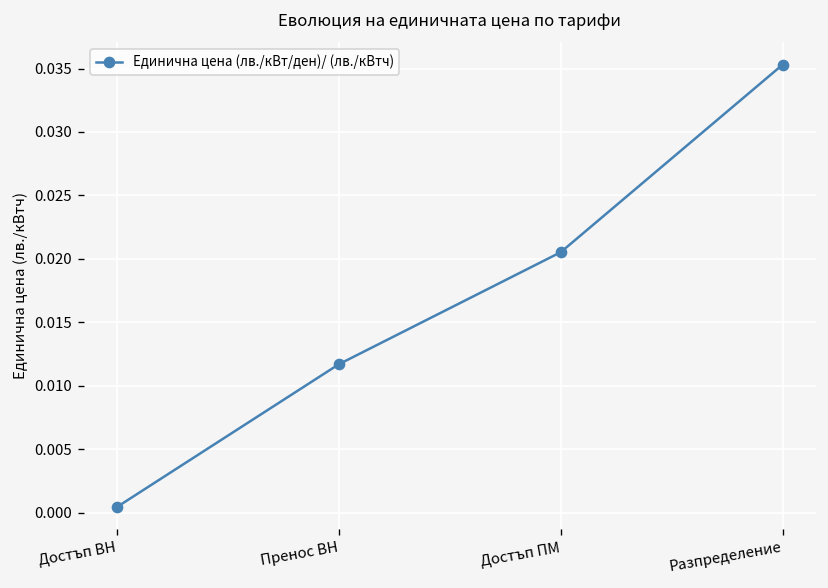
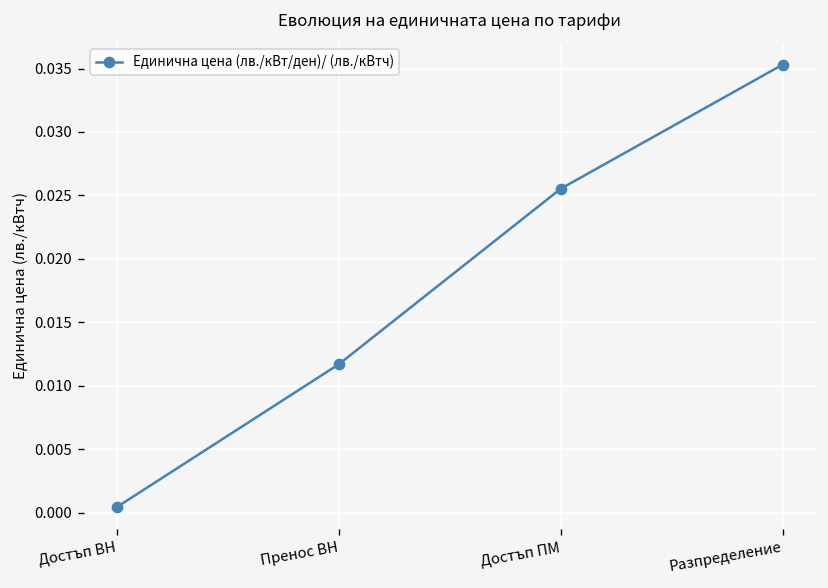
  {
    "Достъп ВН": 0.0005,
    "Пренос ВН": 0.0117,
-   "Достъп ПМ": 0.0205,
+   "Достъп ПМ": 0.0255,
    "Разпределение": 0.0353
  }
